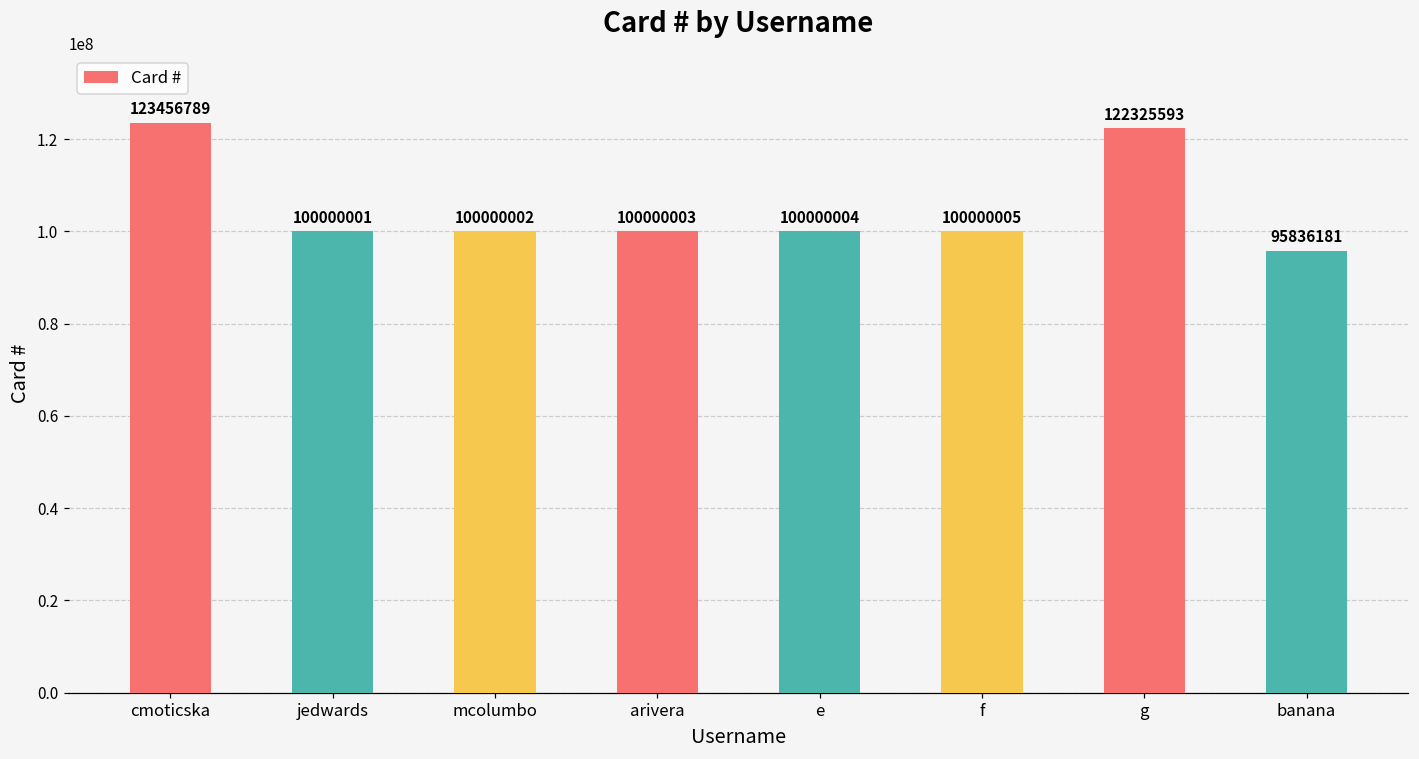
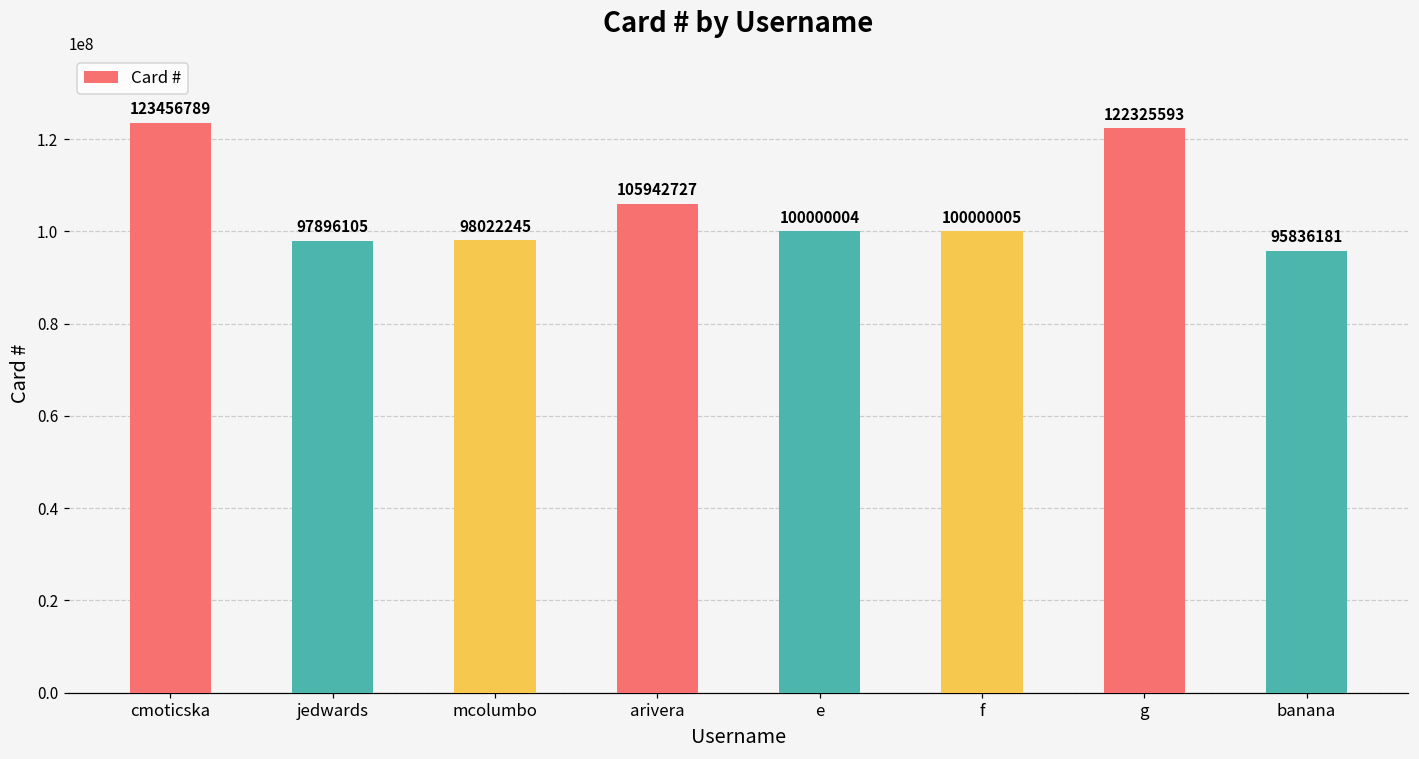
  {
    "cmoticska": 123456789,
-   "jedwards": 100000001,
-   "mcolumbo": 100000002,
-   "arivera": 100000003,
+   "jedwards": 97896105,
+   "mcolumbo": 98022245,
+   "arivera": 105942727,
    "e": 100000004,
    "f": 100000005,
    "g": 122325593,
    "banana": 95836181
  }
